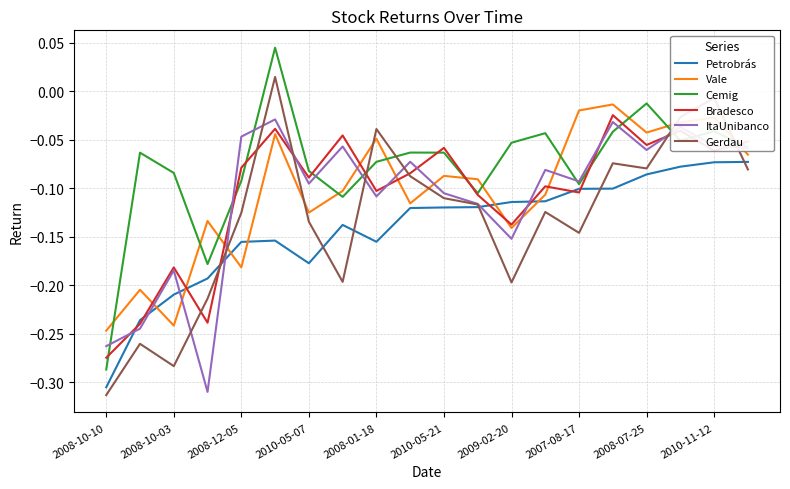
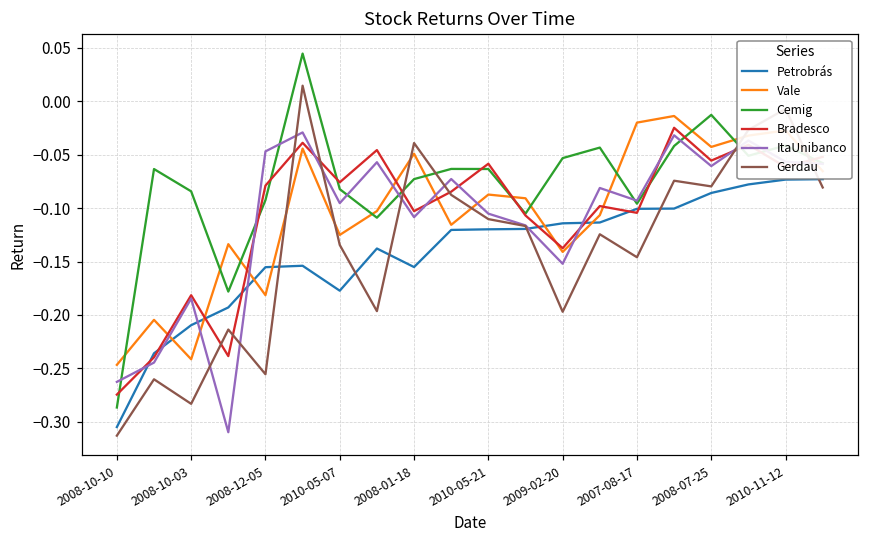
  {
    "Petrobrás": {
      "2008-10-10": -0.30,
      "2008-10-03": -0.21,
      "2008-12-05": -0.16,
      "2010-05-07": -0.18,
      "2008-01-18": -0.16,
      "2010-05-21": -0.12,
      "2009-02-20": -0.11,
      "2007-08-17": -0.10,
      "2008-07-25": -0.09,
      "2010-11-12": -0.07
    },
    "Vale": {
      "2008-10-10": -0.25,
      "2008-10-03": -0.24,
      "2008-12-05": -0.18,
      "2010-05-07": -0.13,
      "2008-01-18": -0.05,
      "2010-05-21": -0.09,
      "2009-02-20": -0.14,
      "2007-08-17": -0.02,
      "2008-07-25": -0.04
    },
    "Cemig": {
      "2008-10-10": -0.29,
      "2008-10-03": -0.08,
      "2008-12-05": -0.09,
      "2010-05-07": -0.08,
      "2008-01-18": -0.07,
      "2010-05-21": -0.06,
      "2009-02-20": -0.05,
      "2007-08-17": -0.10,
      "2008-07-25": -0.01
    },
    "Bradesco": {
      "2008-10-10": -0.27,
      "2008-10-03": -0.18,
      "2008-12-05": -0.08,
-     "2010-05-07": -0.09,
+     "2010-05-07": -0.08,
      "2008-01-18": -0.10,
      "2010-05-21": -0.06,
      "2009-02-20": -0.14,
      "2007-08-17": -0.10,
      "2008-07-25": -0.06
    },
    "ItaUnibanco": {
      "2008-10-10": -0.26,
      "2008-10-03": -0.18,
      "2008-12-05": -0.05,
      "2010-05-07": -0.10,
      "2008-01-18": -0.11,
      "2010-05-21": -0.11,
      "2009-02-20": -0.15,
      "2007-08-17": -0.09,
      "2008-07-25": -0.06
    },
    "Gerdau": {
      "2008-10-10": -0.31,
      "2008-10-03": -0.28,
-     "2008-12-05": -0.13,
+     "2008-12-05": -0.26,
      "2010-05-07": -0.13,
      "2008-01-18": -0.04,
      "2010-05-21": -0.11,
      "2009-02-20": -0.20,
      "2007-08-17": -0.15,
      "2008-07-25": -0.08
    }
  }
